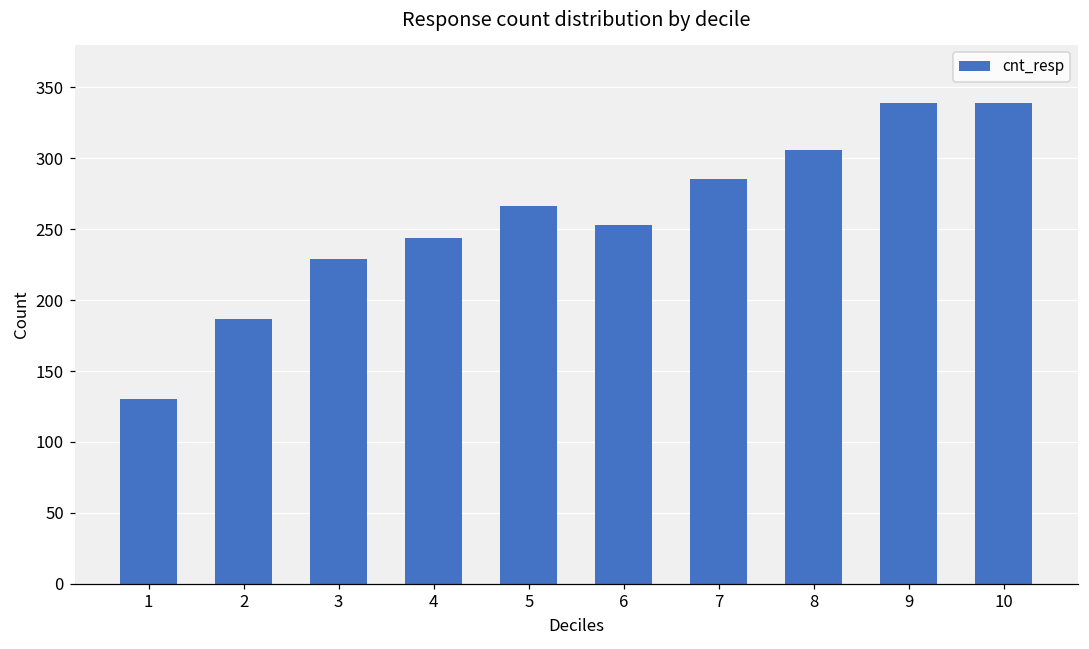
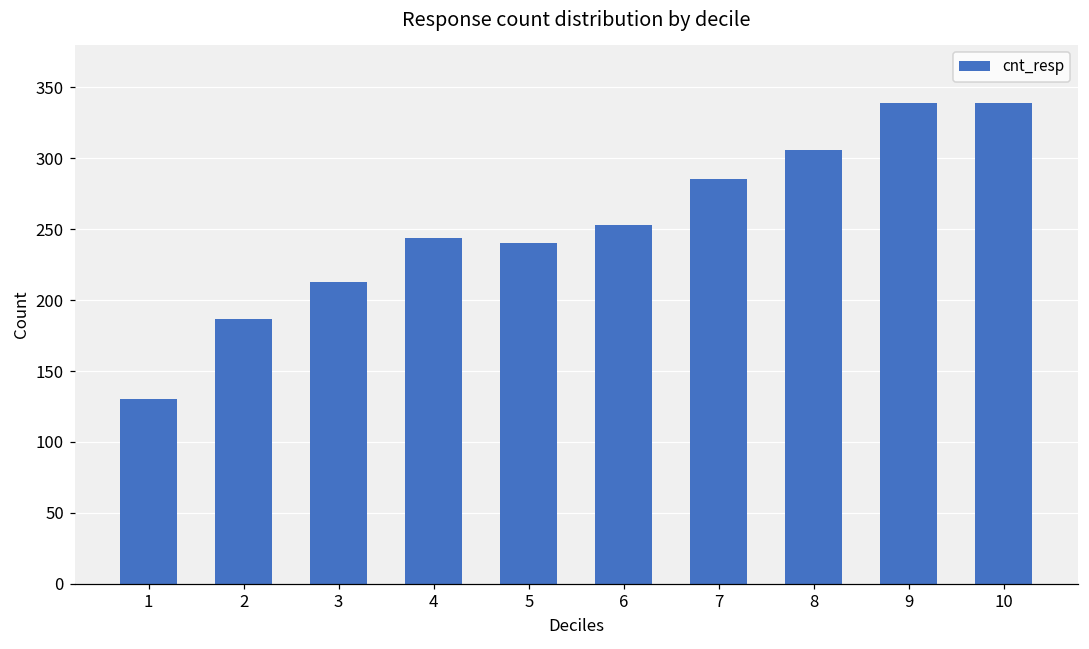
  {
    "1": 130,
    "2": 187,
-   "3": 229,
+   "3": 213,
    "4": 244,
-   "5": 266,
+   "5": 240,
    "6": 253,
    "7": 285,
    "8": 306,
    "9": 339,
    "10": 339
  }
